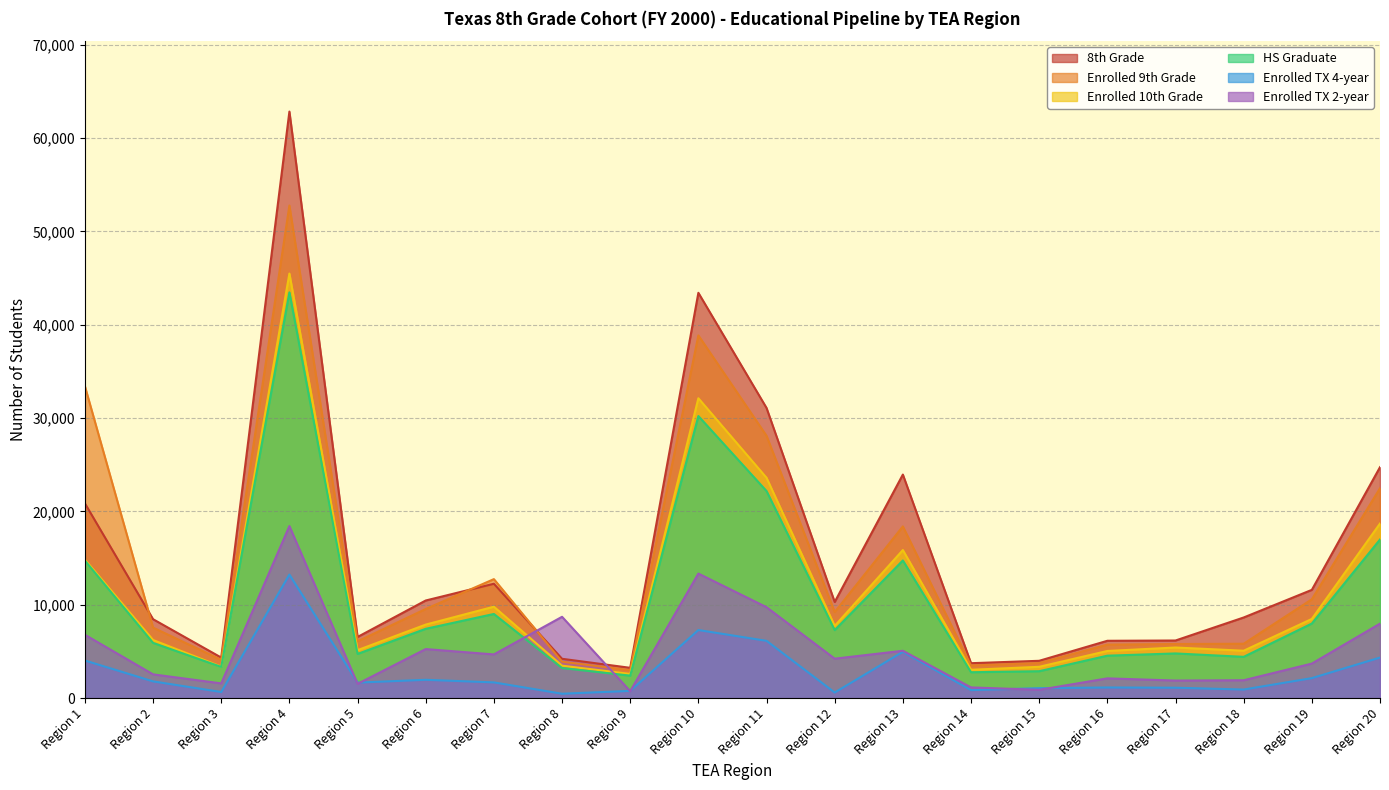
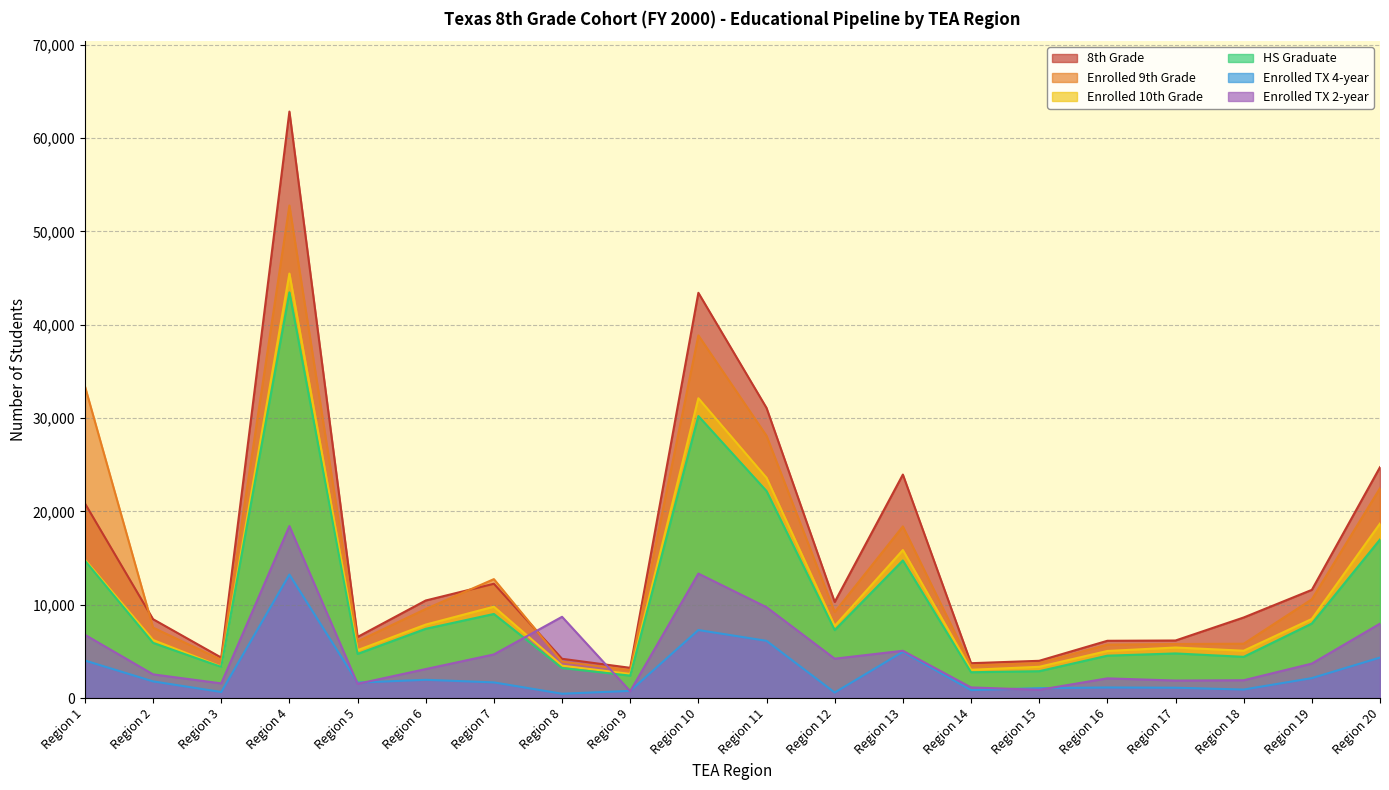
  {
    "8th Grade": {
      "Region 1": "21,000",
      "Region 2": "8,000",
      "Region 4": "63,000",
      "Region 5": "7,000",
      "Region 6": "10,000",
      "Region 7": "12,000",
      "Region 8": "4,000",
      "Region 10": "43,000",
      "Region 11": "31,000",
      "Region 12": "10,000",
      "Region 13": "24,000",
      "Region 16": "6,000",
      "Region 17": "6,000",
      "Region 18": "9,000",
      "Region 19": "12,000",
      "Region 20": "25,000"
    },
    "Enrolled 9th Grade": {
      "Region 1": "33,000",
      "Region 2": "8,000",
      "Region 4": "53,000",
      "Region 5": "6,000",
      "Region 6": "10,000",
      "Region 7": "13,000",
      "Region 8": "4,000",
      "Region 10": "39,000",
      "Region 11": "28,000",
      "Region 12": "9,000",
      "Region 13": "18,000",
      "Region 16": "6,000",
      "Region 17": "6,000",
      "Region 18": "6,000",
      "Region 19": "11,000",
      "Region 20": "22,000"
    },
    "Enrolled 10th Grade": {
      "Region 2": "6,000",
      "Region 4": "45,000",
      "Region 5": "5,000",
      "Region 6": "8,000",
      "Region 7": "10,000",
      "Region 10": "32,000",
      "Region 11": "24,000",
      "Region 12": "8,000",
      "Region 13": "16,000",
      "Region 15": "3,000",
      "Region 16": "5,000",
      "Region 17": "5,000",
      "Region 18": "5,000",
      "Region 19": "8,000",
      "Region 20": "19,000"
    },
    "HS Graduate": {
      "Region 2": "6,000",
      "Region 4": "43,000",
      "Region 5": "5,000",
      "Region 6": "7,000",
      "Region 7": "9,000",
      "Region 10": "30,000",
      "Region 11": "22,000",
      "Region 12": "7,000",
      "Region 13": "15,000",
      "Region 15": "3,000",
      "Region 16": "5,000",
      "Region 17": "5,000",
      "Region 18": "4,000",
      "Region 19": "8,000",
      "Region 20": "17,000"
    },
    "Enrolled TX 4-year": {
      "Region 1": "4,000",
      "Region 2": "2,000",
      "Region 3": "1,000",
      "Region 4": "13,000",
      "Region 6": "2,000",
      "Region 7": "2,000",
      "Region 8": "0",
      "Region 10": "7,000",
      "Region 11": "6,000",
      "Region 12": "1,000",
      "Region 14": "1,000",
      "Region 16": "1,000",
      "Region 17": "1,000",
      "Region 18": "1,000",
      "Region 19": "2,000",
      "Region 20": "4,000"
    },
    "Enrolled TX 2-year": {
      "Region 1": "7,000",
      "Region 2": "3,000",
      "Region 3": "2,000",
      "Region 4": "18,000",
-     "Region 6": "5,000",
+     "Region 6": "3,000",
      "Region 7": "5,000",
      "Region 8": "9,000",
      "Region 10": "13,000",
      "Region 11": "10,000",
      "Region 12": "4,000",
      "Region 14": "1,000",
      "Region 16": "2,000",
      "Region 17": "2,000",
      "Region 18": "2,000",
      "Region 19": "4,000",
      "Region 20": "8,000"
    }
  }
